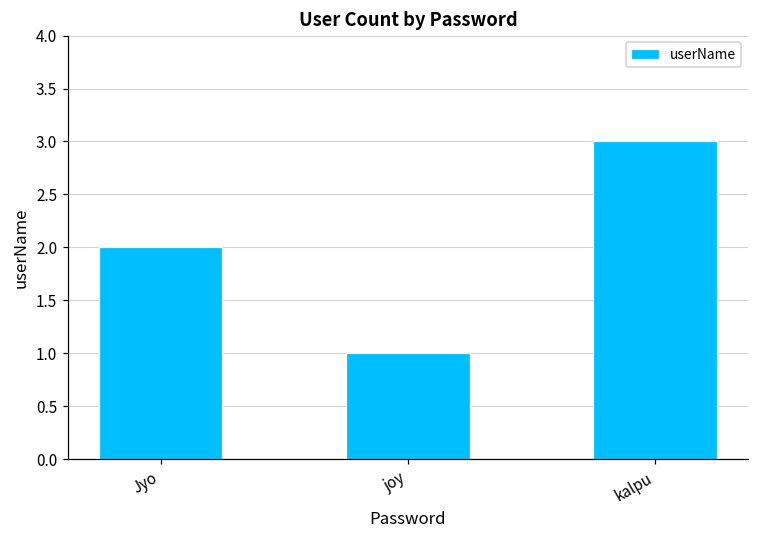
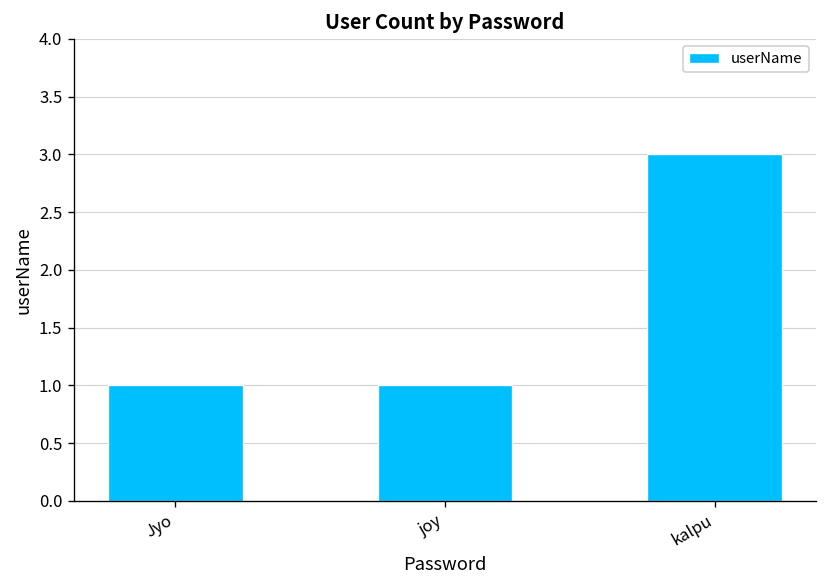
  {
-   "Jyo": 2,
+   "Jyo": 1,
    "joy": 1,
    "kalpu": 3
  }
